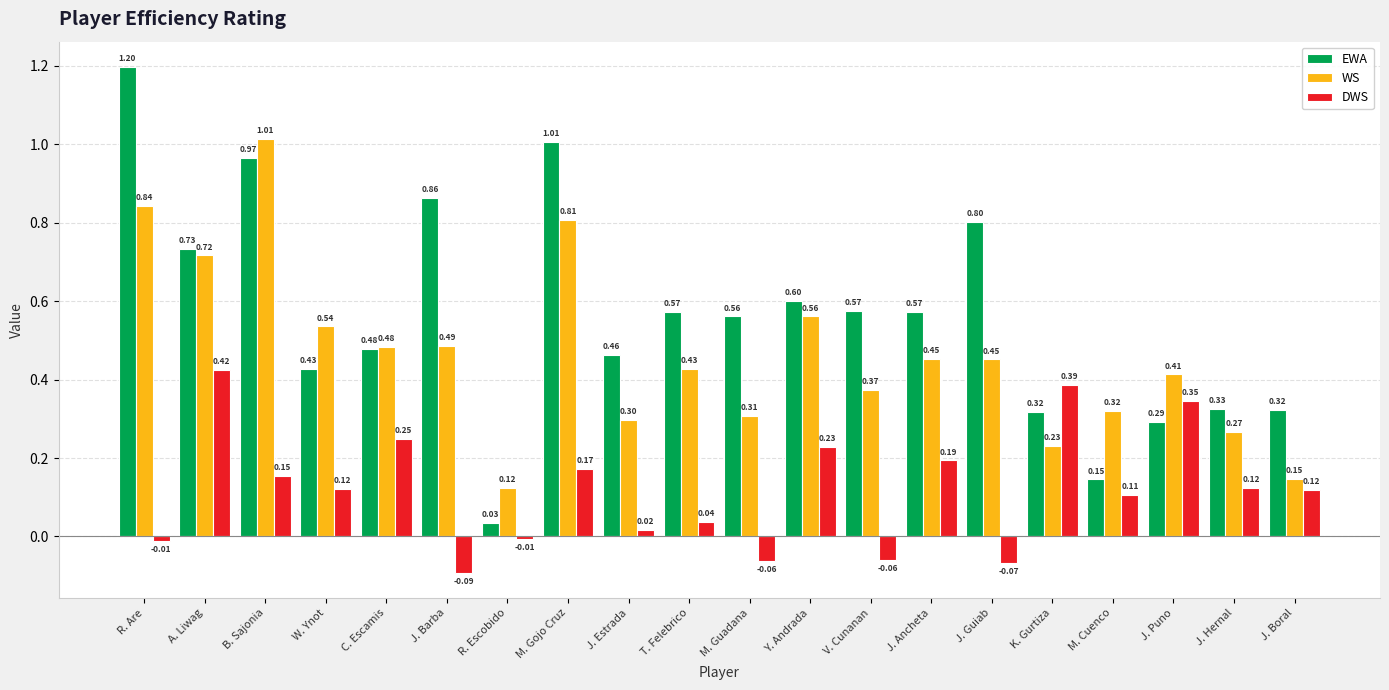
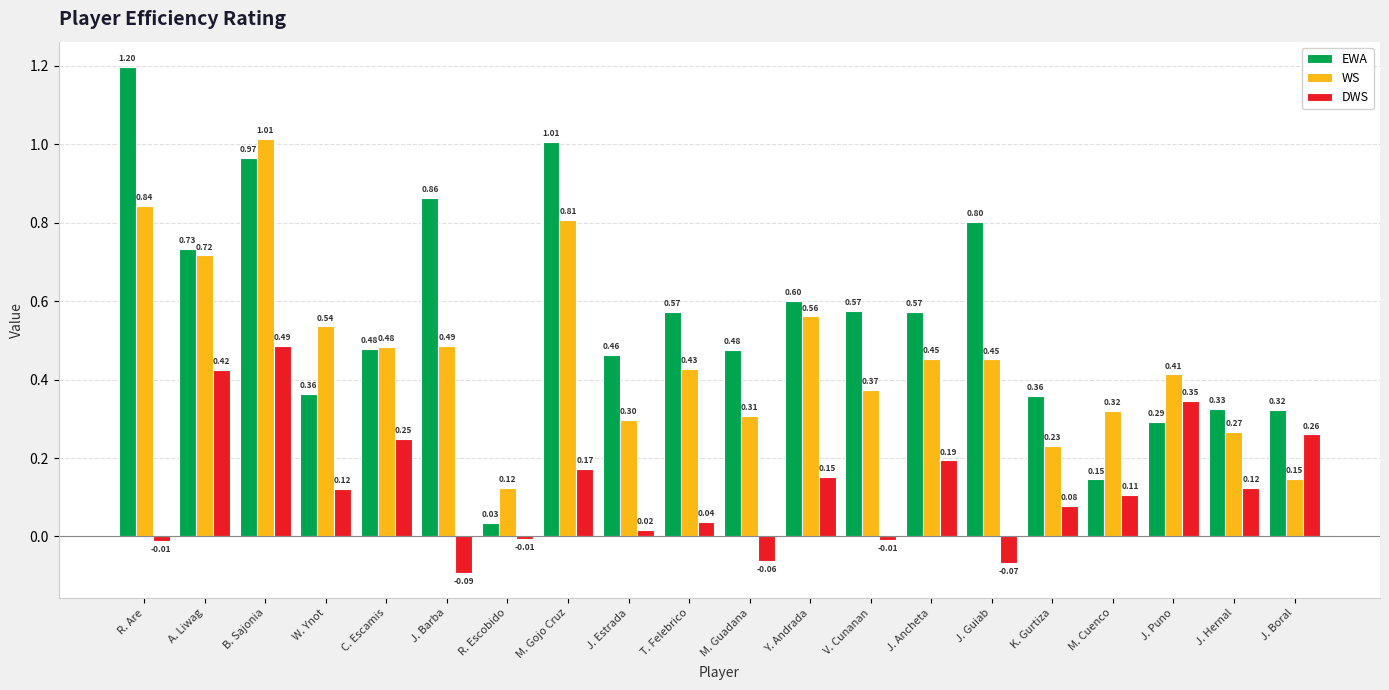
  {
    "EWA": {
      "R. Are": 1.20,
      "A. Liwag": 0.73,
      "B. Sajonia": 0.97,
-     "W. Ynot": 0.43,
+     "W. Ynot": 0.36,
      "C. Escamis": 0.48,
      "J. Barba": 0.86,
      "R. Escobido": 0.03,
      "M. Gojo Cruz": 1.01,
      "J. Estrada": 0.46,
      "T. Felebrico": 0.57,
-     "M. Guadana": 0.56,
+     "M. Guadana": 0.48,
      "Y. Andrada": 0.60,
      "V. Cunanan": 0.57,
      "J. Ancheta": 0.57,
      "J. Guiab": 0.80,
-     "K. Gurtiza": 0.32,
+     "K. Gurtiza": 0.36,
      "M. Cuenco": 0.15,
      "J. Puno": 0.29,
      "J. Hernal": 0.33,
      "J. Boral": 0.32
    },
    "WS": {
      "R. Are": 0.84,
      "A. Liwag": 0.72,
      "B. Sajonia": 1.01,
      "W. Ynot": 0.54,
      "C. Escamis": 0.48,
      "J. Barba": 0.49,
      "R. Escobido": 0.12,
      "M. Gojo Cruz": 0.81,
      "J. Estrada": 0.30,
      "T. Felebrico": 0.43,
      "M. Guadana": 0.31,
      "Y. Andrada": 0.56,
      "V. Cunanan": 0.37,
      "J. Ancheta": 0.45,
      "J. Guiab": 0.45,
      "K. Gurtiza": 0.23,
      "M. Cuenco": 0.32,
      "J. Puno": 0.41,
      "J. Hernal": 0.27,
      "J. Boral": 0.15
    },
    "DWS": {
      "R. Are": -0.01,
      "A. Liwag": 0.42,
-     "B. Sajonia": 0.15,
+     "B. Sajonia": 0.49,
      "W. Ynot": 0.12,
      "C. Escamis": 0.25,
      "J. Barba": -0.09,
      "R. Escobido": -0.01,
      "M. Gojo Cruz": 0.17,
      "J. Estrada": 0.02,
      "T. Felebrico": 0.04,
      "M. Guadana": -0.06,
-     "Y. Andrada": 0.23,
-     "V. Cunanan": -0.06,
+     "Y. Andrada": 0.15,
+     "V. Cunanan": -0.01,
      "J. Ancheta": 0.19,
      "J. Guiab": -0.07,
-     "K. Gurtiza": 0.39,
+     "K. Gurtiza": 0.08,
      "M. Cuenco": 0.11,
      "J. Puno": 0.35,
      "J. Hernal": 0.12,
-     "J. Boral": 0.12
+     "J. Boral": 0.26
    }
  }
